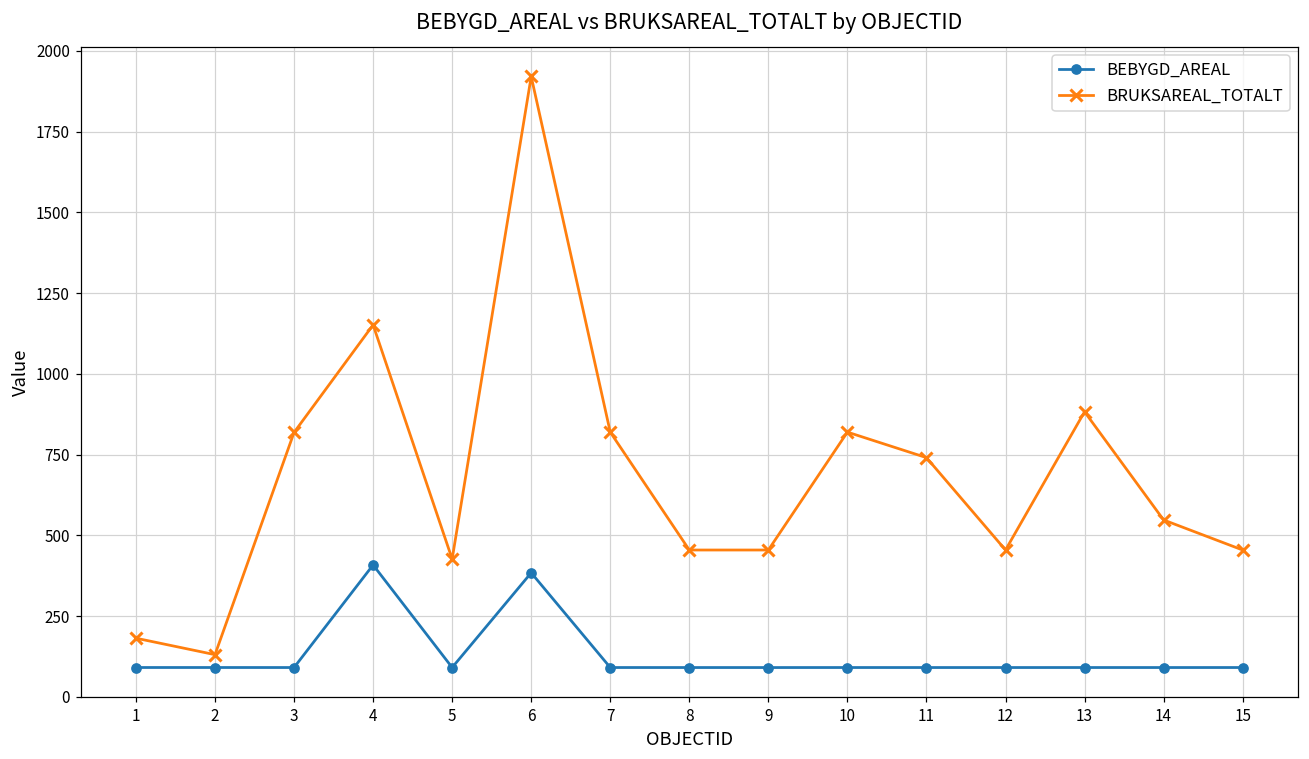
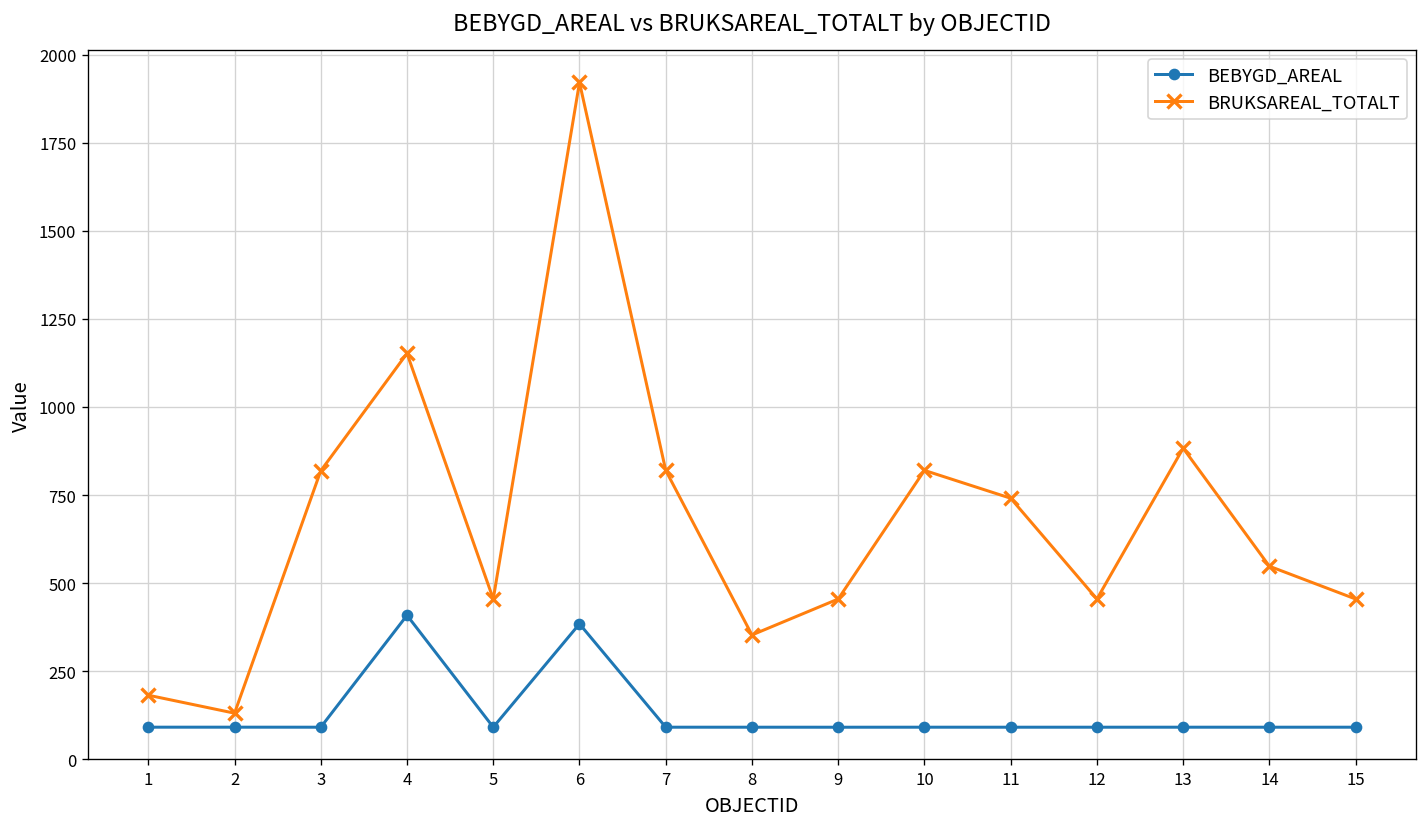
  {
    "BEBYGD_AREAL": {
      "1": 90,
      "2": 90,
      "3": 90,
      "4": 410,
      "5": 90,
      "6": 380,
      "7": 90,
      "8": 90,
      "9": 90,
      "10": 90,
      "11": 90,
      "12": 90,
      "13": 90,
      "14": 90,
      "15": 90
    },
    "BRUKSAREAL_TOTALT": {
      "1": 180,
      "2": 130,
      "3": 820,
      "4": 1150,
-     "5": 430,
+     "5": 460,
      "6": 1920,
      "7": 820,
-     "8": 460,
+     "8": 350,
      "9": 460,
      "10": 820,
      "11": 740,
      "12": 460,
      "13": 880,
      "14": 550,
      "15": 460
    }
  }
